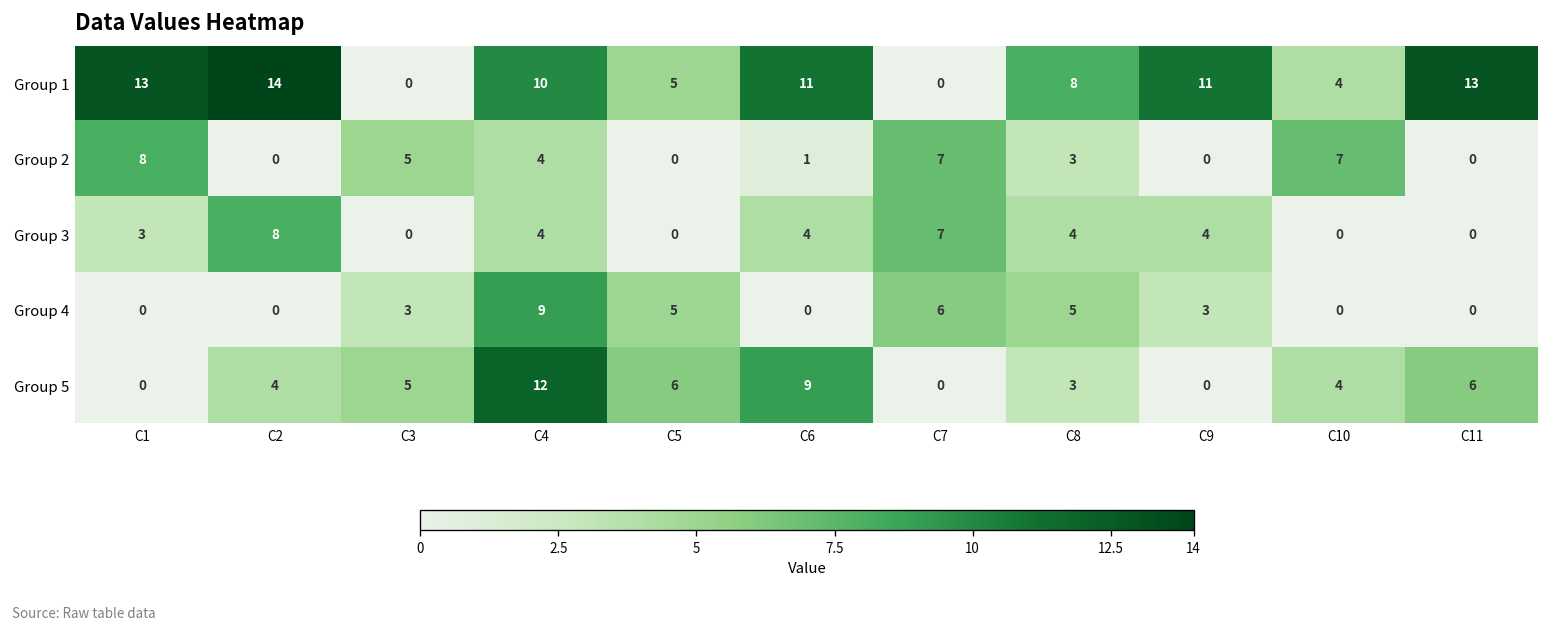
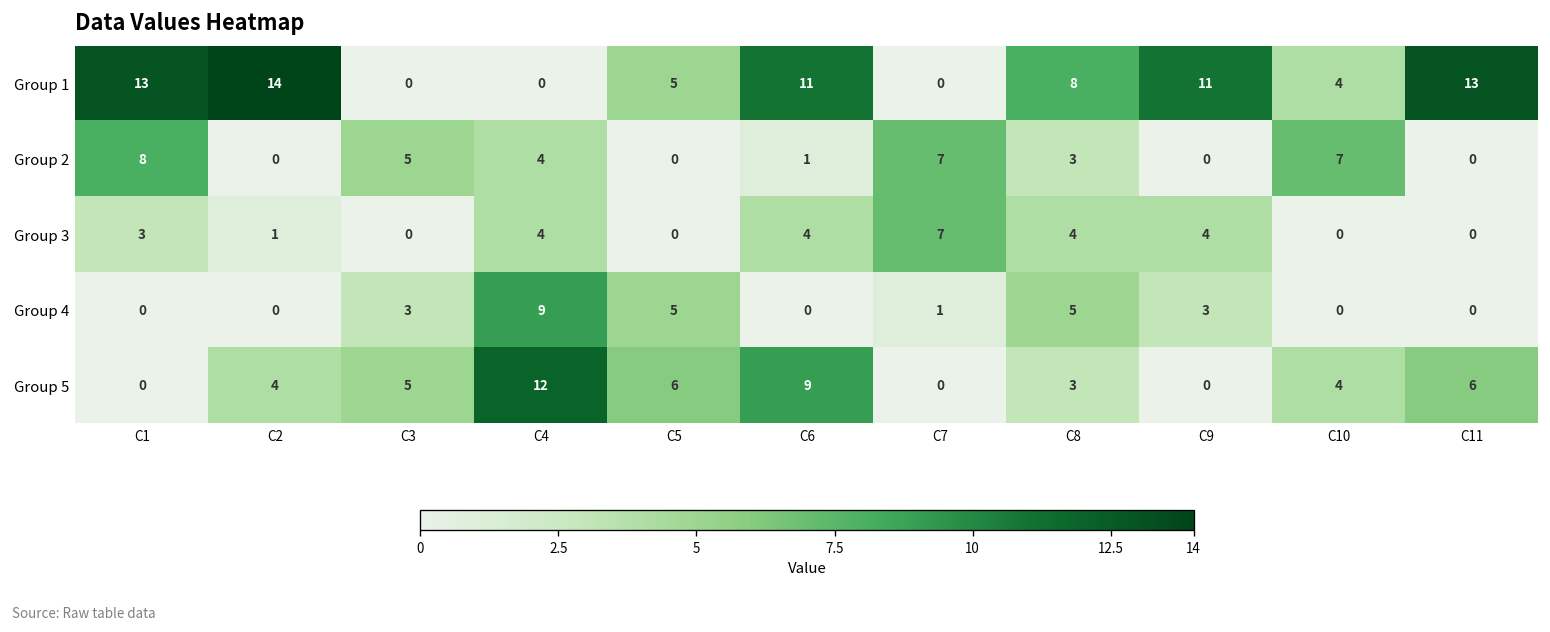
  {
    "Group 1": {
      "C1": 13,
      "C2": 14,
      "C3": 0,
-     "C4": 10,
+     "C4": 0,
      "C5": 5,
      "C6": 11,
      "C7": 0,
      "C8": 8,
      "C9": 11,
      "C10": 4,
      "C11": 13
    },
    "Group 2": {
      "C1": 8,
      "C2": 0,
      "C3": 5,
      "C4": 4,
      "C5": 0,
      "C6": 1,
      "C7": 7,
      "C8": 3,
      "C9": 0,
      "C10": 7,
      "C11": 0
    },
    "Group 3": {
      "C1": 3,
-     "C2": 8,
+     "C2": 1,
      "C3": 0,
      "C4": 4,
      "C5": 0,
      "C6": 4,
      "C7": 7,
      "C8": 4,
      "C9": 4,
      "C10": 0,
      "C11": 0
    },
    "Group 4": {
      "C1": 0,
      "C2": 0,
      "C3": 3,
      "C4": 9,
      "C5": 5,
      "C6": 0,
-     "C7": 6,
+     "C7": 1,
      "C8": 5,
      "C9": 3,
      "C10": 0,
      "C11": 0
    },
    "Group 5": {
      "C1": 0,
      "C2": 4,
      "C3": 5,
      "C4": 12,
      "C5": 6,
      "C6": 9,
      "C7": 0,
      "C8": 3,
      "C9": 0,
      "C10": 4,
      "C11": 6
    }
  }
